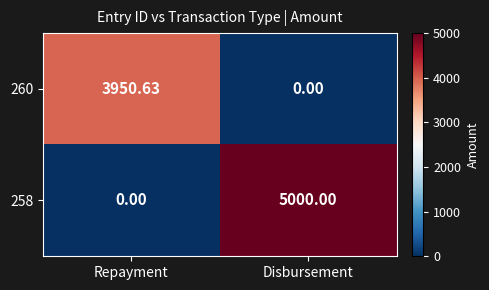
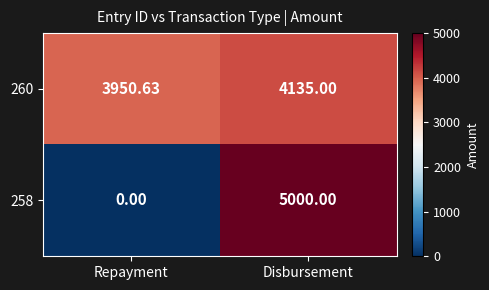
  {
    "260": {
      "Repayment": 3950.63,
-     "Disbursement": 0.00
+     "Disbursement": 4135.00
    },
    "258": {
      "Repayment": 0.00,
      "Disbursement": 5000.00
    }
  }
